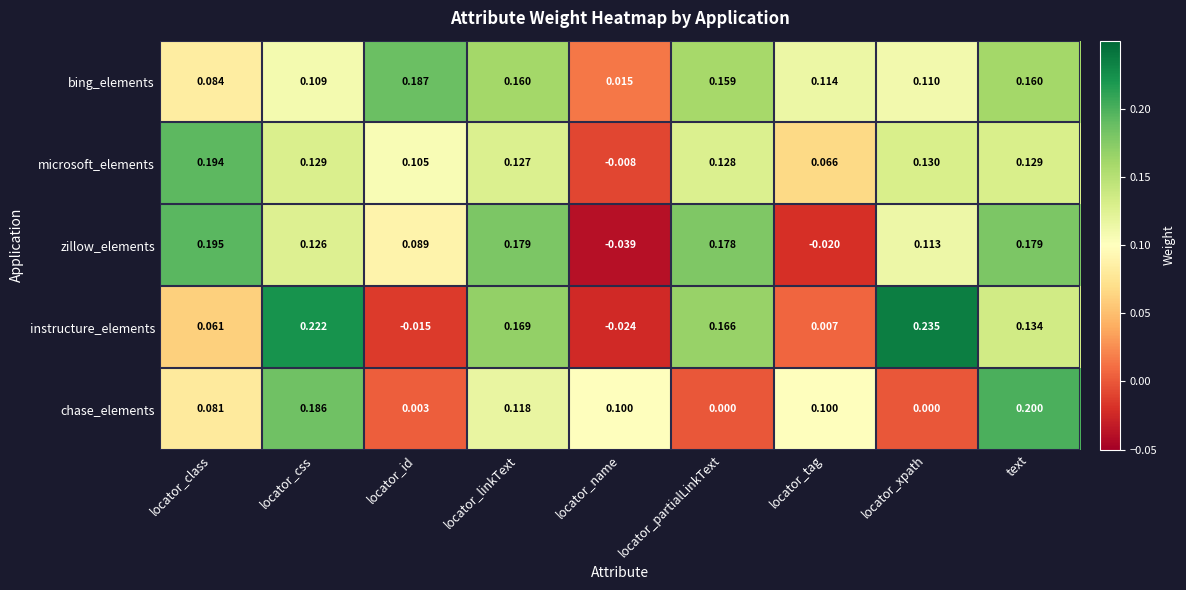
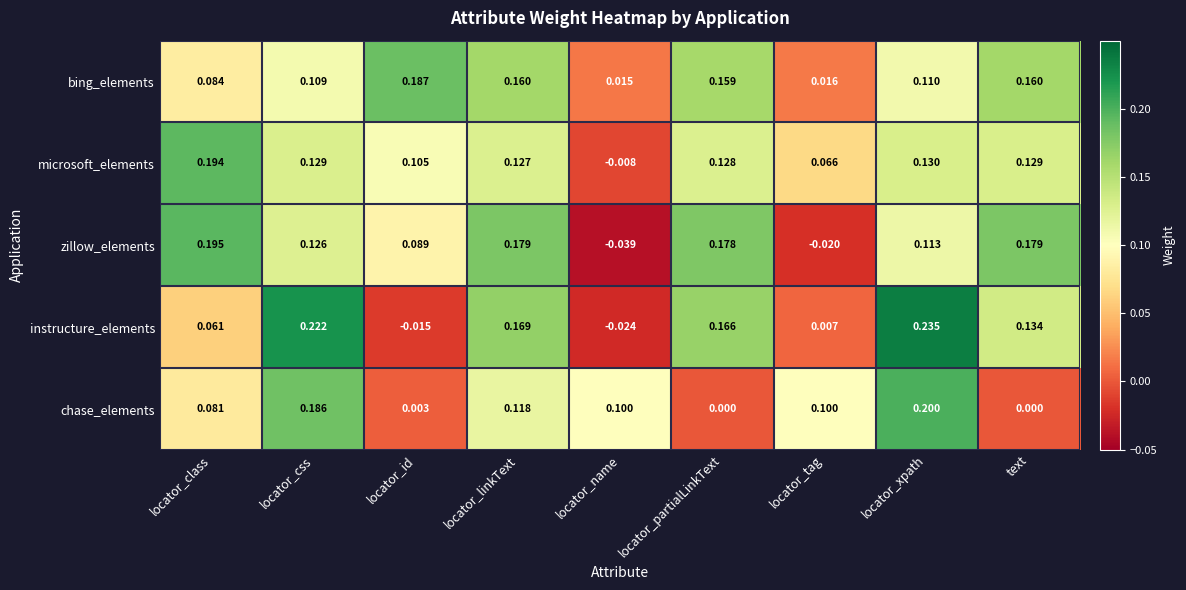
  {
    "bing_elements": {
      "locator_class": 0.084,
      "locator_css": 0.109,
      "locator_id": 0.187,
      "locator_linkText": 0.160,
      "locator_name": 0.015,
      "locator_partialLinkText": 0.159,
-     "locator_tag": 0.114,
+     "locator_tag": 0.016,
      "locator_xpath": 0.110,
      "text": 0.160
    },
    "microsoft_elements": {
      "locator_class": 0.194,
      "locator_css": 0.129,
      "locator_id": 0.105,
      "locator_linkText": 0.127,
      "locator_name": -0.008,
      "locator_partialLinkText": 0.128,
      "locator_tag": 0.066,
      "locator_xpath": 0.130,
      "text": 0.129
    },
    "zillow_elements": {
      "locator_class": 0.195,
      "locator_css": 0.126,
      "locator_id": 0.089,
      "locator_linkText": 0.179,
      "locator_name": -0.039,
      "locator_partialLinkText": 0.178,
      "locator_tag": -0.020,
      "locator_xpath": 0.113,
      "text": 0.179
    },
    "instructure_elements": {
      "locator_class": 0.061,
      "locator_css": 0.222,
      "locator_id": -0.015,
      "locator_linkText": 0.169,
      "locator_name": -0.024,
      "locator_partialLinkText": 0.166,
      "locator_tag": 0.007,
      "locator_xpath": 0.235,
      "text": 0.134
    },
    "chase_elements": {
      "locator_class": 0.081,
      "locator_css": 0.186,
      "locator_id": 0.003,
      "locator_linkText": 0.118,
      "locator_name": 0.100,
      "locator_partialLinkText": 0.000,
      "locator_tag": 0.100,
-     "locator_xpath": 0.000,
-     "text": 0.200
+     "locator_xpath": 0.200,
+     "text": 0.000
    }
  }
